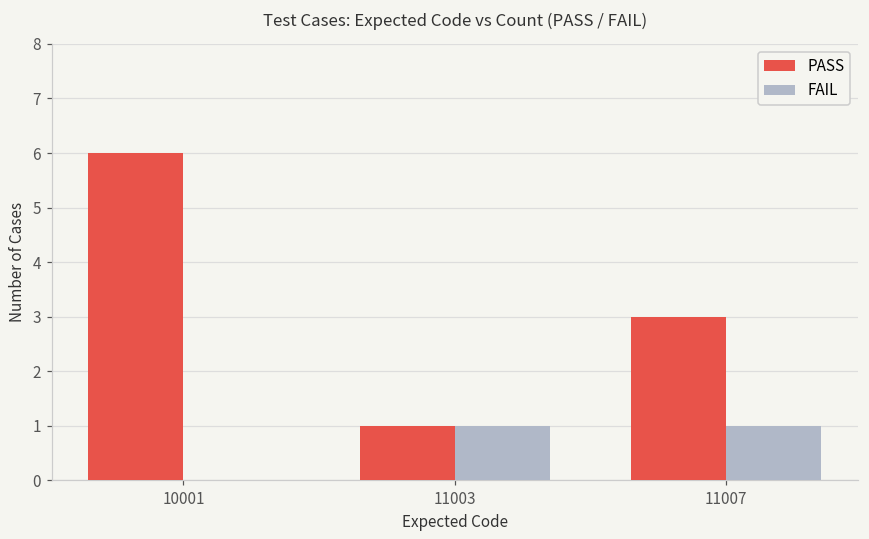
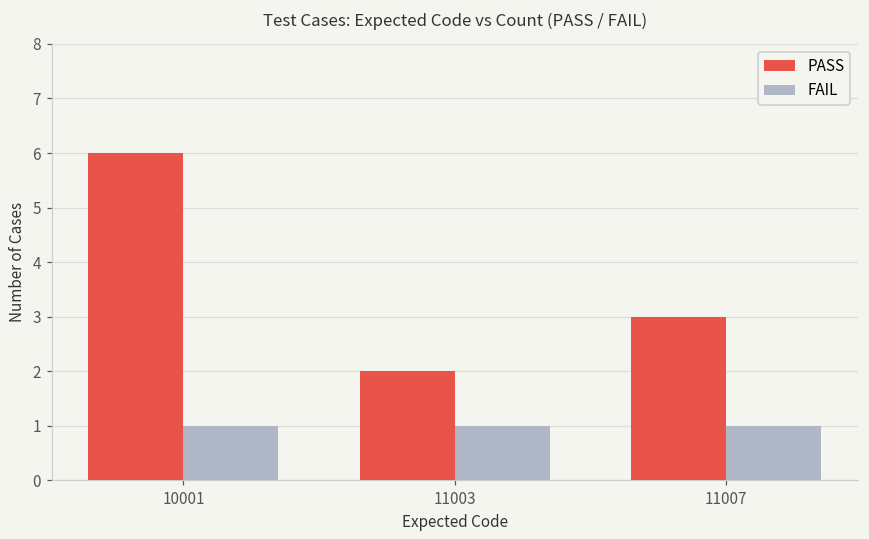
  {
    "PASS": {
      "10001": 6,
-     "11003": 1,
+     "11003": 2,
      "11007": 3
    },
    "FAIL": {
-     "10001": 0,
+     "10001": 1,
      "11003": 1,
      "11007": 1
    }
  }
